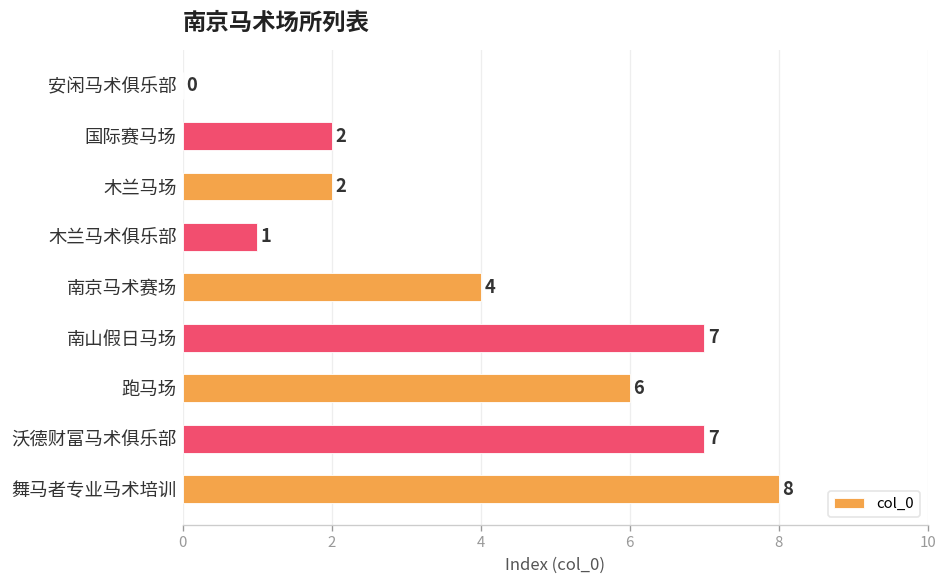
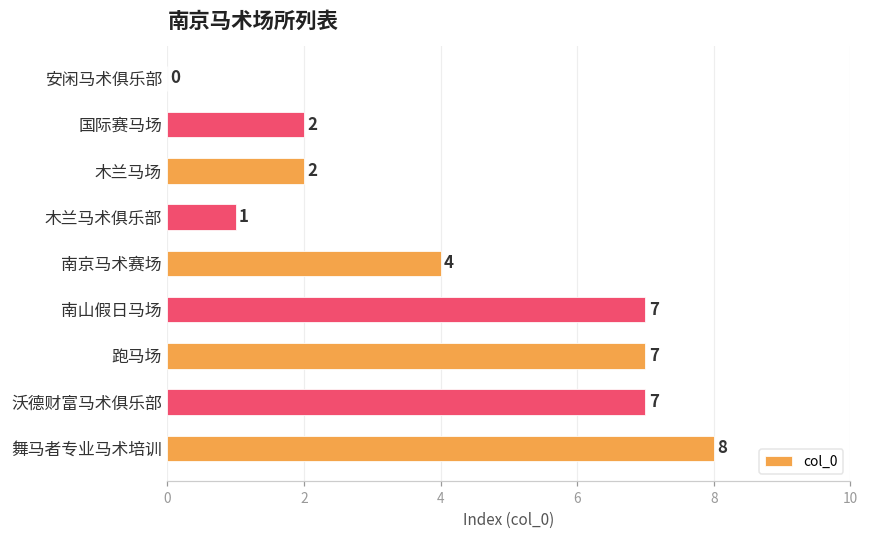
  {
    "安闲马术俱乐部": 0,
    "国际赛马场": 2,
    "木兰马场": 2,
    "木兰马术俱乐部": 1,
    "南京马术赛场": 4,
    "南山假日马场": 7,
-   "跑马场": 6,
+   "跑马场": 7,
    "沃德财富马术俱乐部": 7,
    "舞马者专业马术培训": 8
  }
